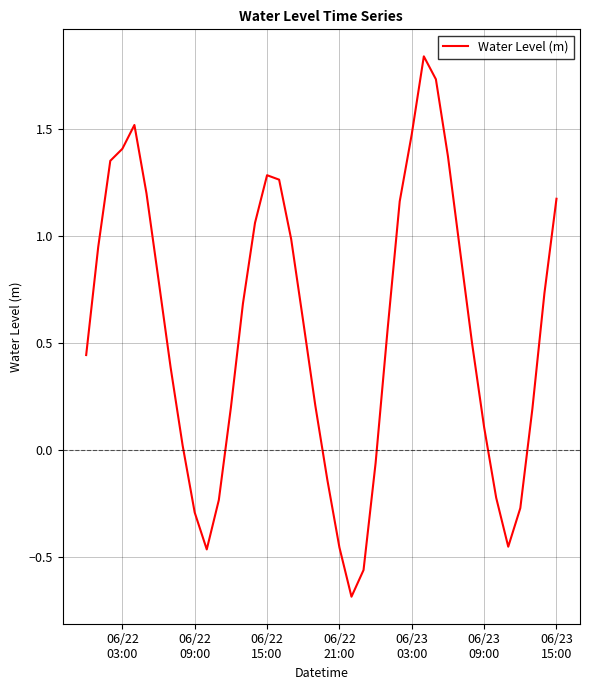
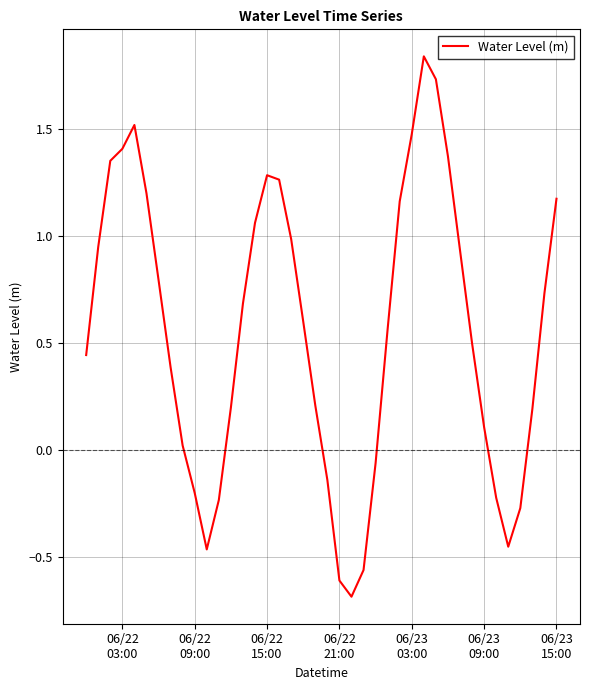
  {
    "06/22 03:00": 1.41,
-   "06/22 09:00": -0.29,
+   "06/22 09:00": -0.20,
    "06/22 15:00": 1.28,
-   "06/22 21:00": -0.45,
+   "06/22 21:00": -0.61,
    "06/23 03:00": 1.47,
    "06/23 09:00": 0.11,
    "06/23 15:00": 1.17
  }
